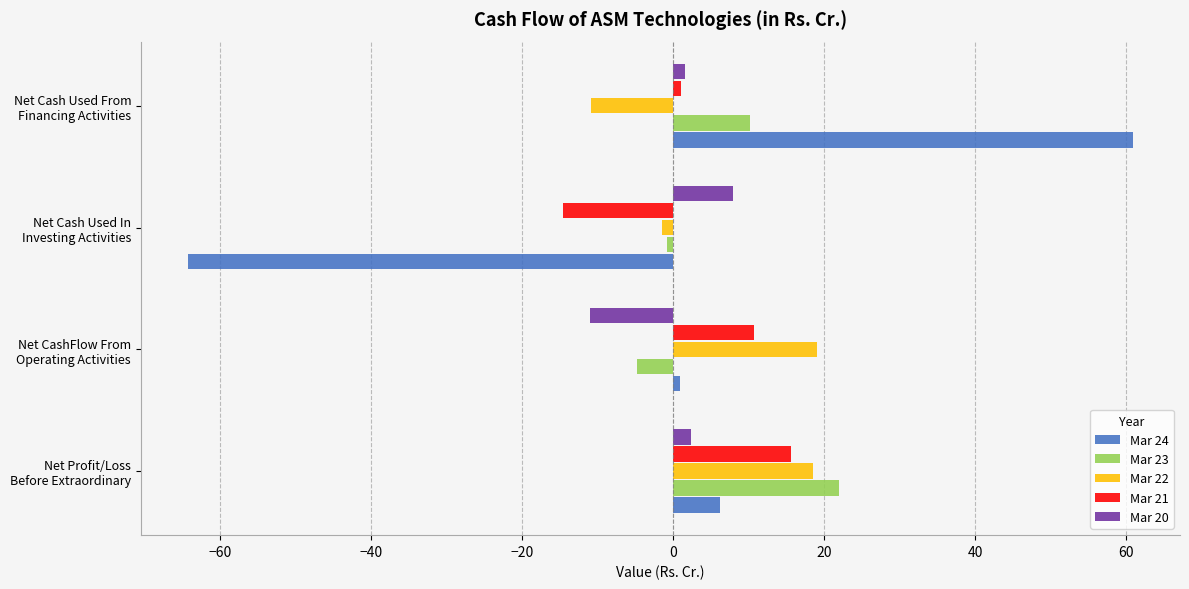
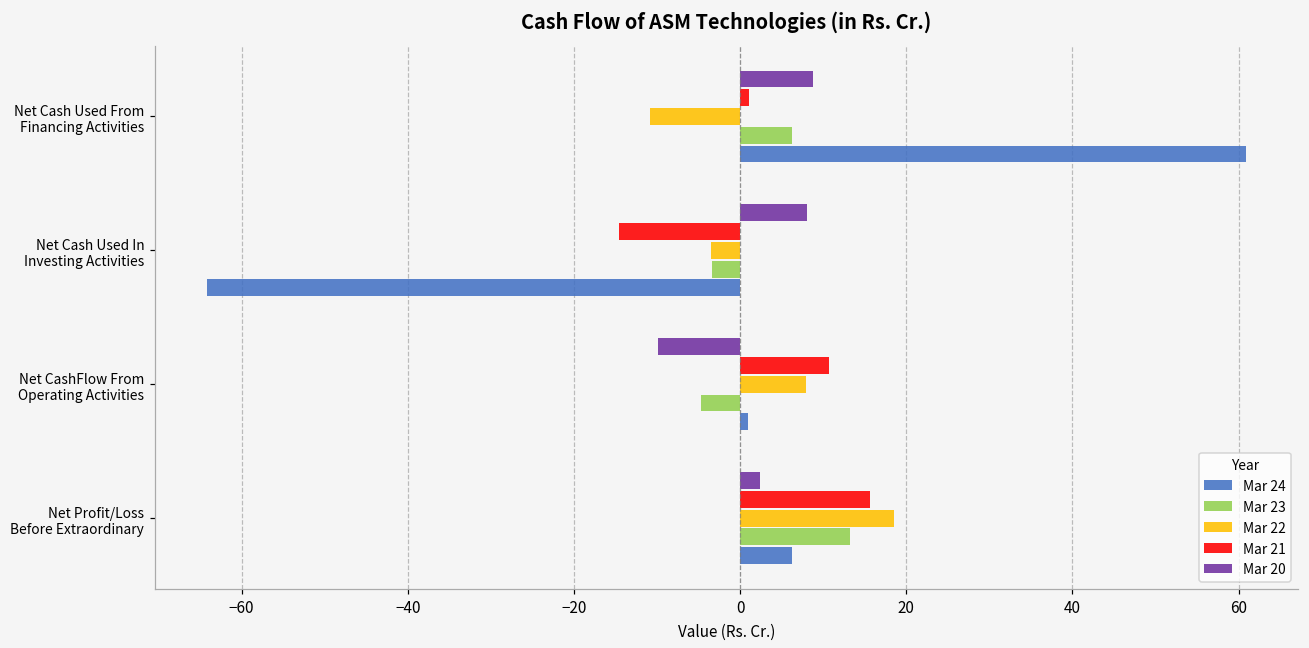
  {
    "Mar 24": {
      "Net Cash Used From Financing Activities": 61,
      "Net Cash Used In Investing Activities": -64,
      "Net CashFlow From Operating Activities": 1,
      "Net Profit/Loss Before Extraordinary": 6
    },
    "Mar 23": {
-     "Net Cash Used From Financing Activities": 10,
-     "Net Cash Used In Investing Activities": -1,
+     "Net Cash Used From Financing Activities": 6,
+     "Net Cash Used In Investing Activities": -3,
      "Net CashFlow From Operating Activities": -5,
-     "Net Profit/Loss Before Extraordinary": 22
+     "Net Profit/Loss Before Extraordinary": 13
    },
    "Mar 22": {
      "Net Cash Used From Financing Activities": -11,
-     "Net Cash Used In Investing Activities": -1,
-     "Net CashFlow From Operating Activities": 19,
+     "Net Cash Used In Investing Activities": -3,
+     "Net CashFlow From Operating Activities": 8,
      "Net Profit/Loss Before Extraordinary": 19
    },
    "Mar 21": {
      "Net Cash Used From Financing Activities": 1,
      "Net Cash Used In Investing Activities": -15,
      "Net CashFlow From Operating Activities": 11,
      "Net Profit/Loss Before Extraordinary": 16
    },
    "Mar 20": {
-     "Net Cash Used From Financing Activities": 2,
+     "Net Cash Used From Financing Activities": 9,
      "Net Cash Used In Investing Activities": 8,
-     "Net CashFlow From Operating Activities": -11,
+     "Net CashFlow From Operating Activities": -10,
      "Net Profit/Loss Before Extraordinary": 2
    }
  }
